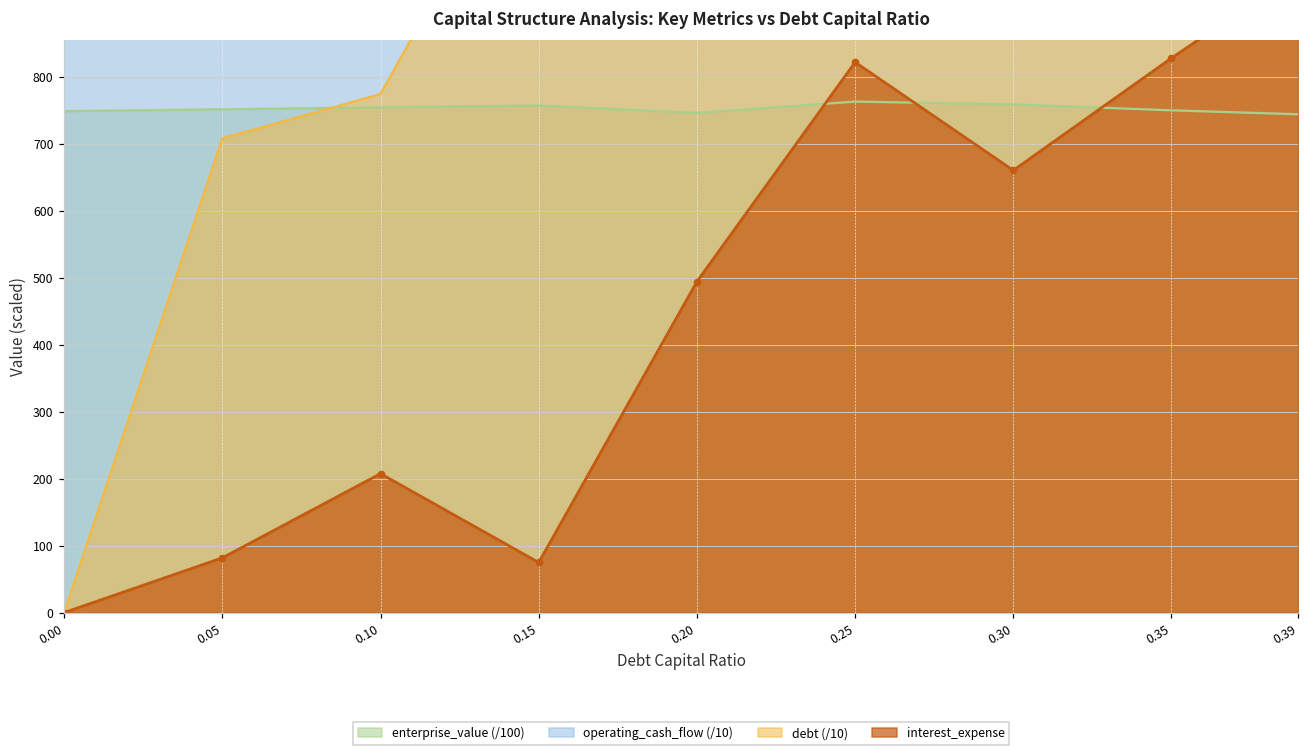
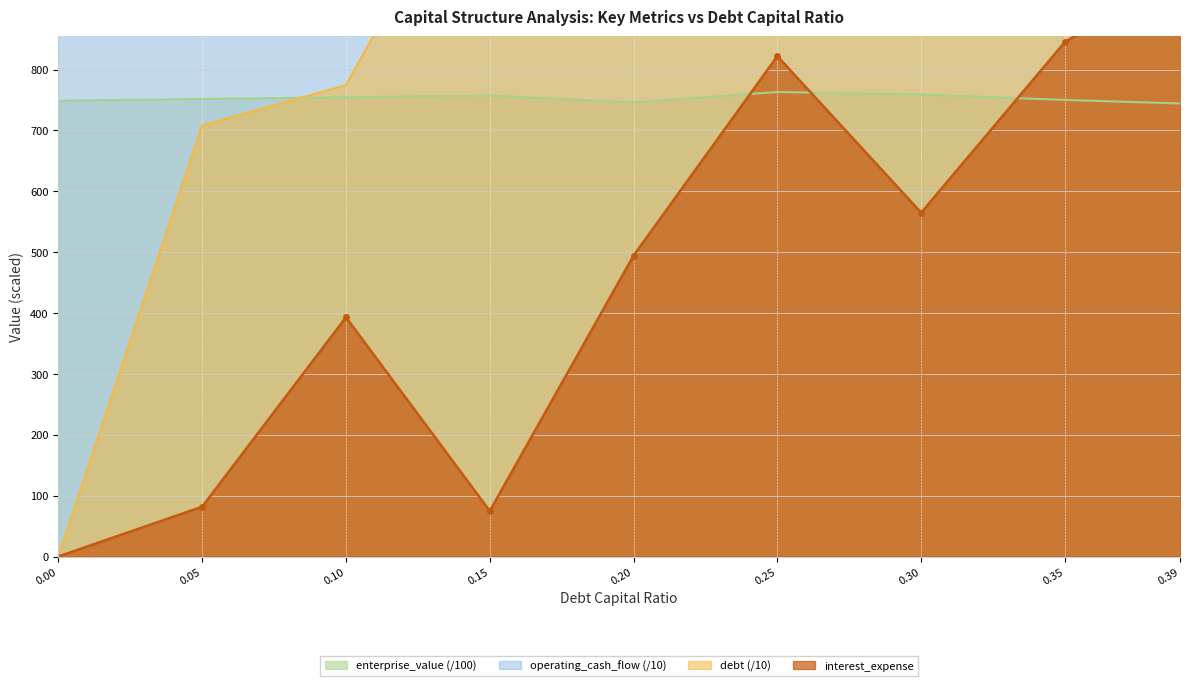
  {
    "enterprise_value (/100)": {
      "0.00": 750,
      "0.05": 750,
      "0.10": 750,
      "0.15": 760,
      "0.20": 750,
      "0.25": 760,
      "0.30": 760,
      "0.35": 750,
      "0.39": 740
    },
    "debt (/10)": {
      "0.05": 710,
      "0.10": 770
    },
    "interest_expense": {
      "0.05": 80,
-     "0.10": 210,
+     "0.10": 390,
      "0.15": 70,
      "0.20": 490,
      "0.25": 820,
-     "0.30": 660,
-     "0.35": 830
+     "0.30": 560,
+     "0.35": 850
    }
  }
